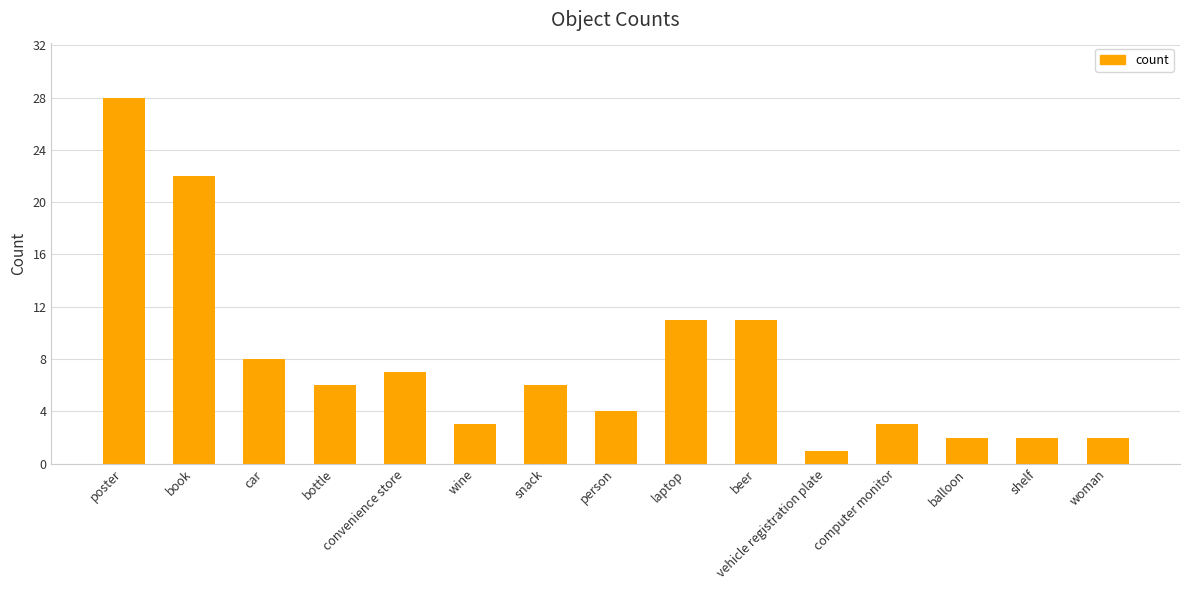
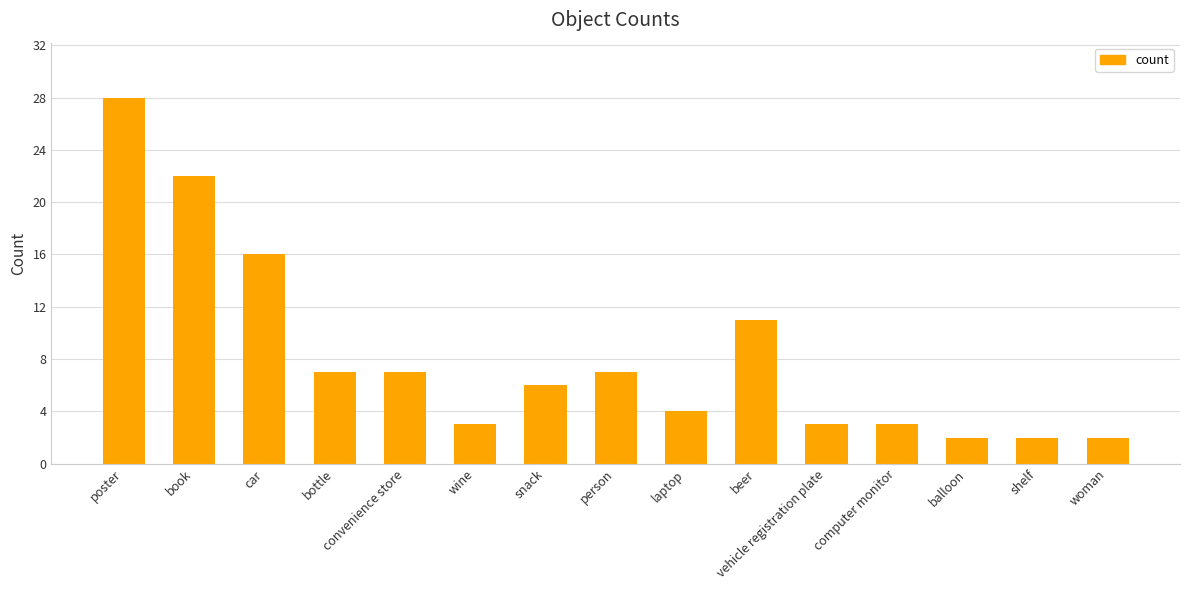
  {
    "poster": 28,
    "book": 22,
-   "car": 8,
-   "bottle": 6,
+   "car": 16,
+   "bottle": 7,
    "convenience store": 7,
    "wine": 3,
    "snack": 6,
-   "person": 4,
-   "laptop": 11,
+   "person": 7,
+   "laptop": 4,
    "beer": 11,
-   "vehicle registration plate": 1,
+   "vehicle registration plate": 3,
    "computer monitor": 3,
    "balloon": 2,
    "shelf": 2,
    "woman": 2
  }
